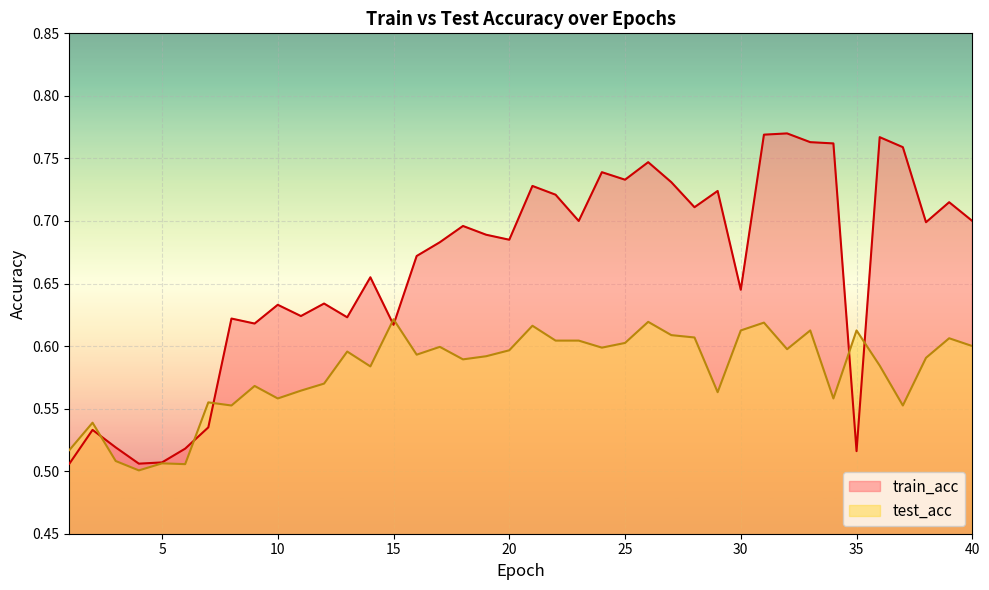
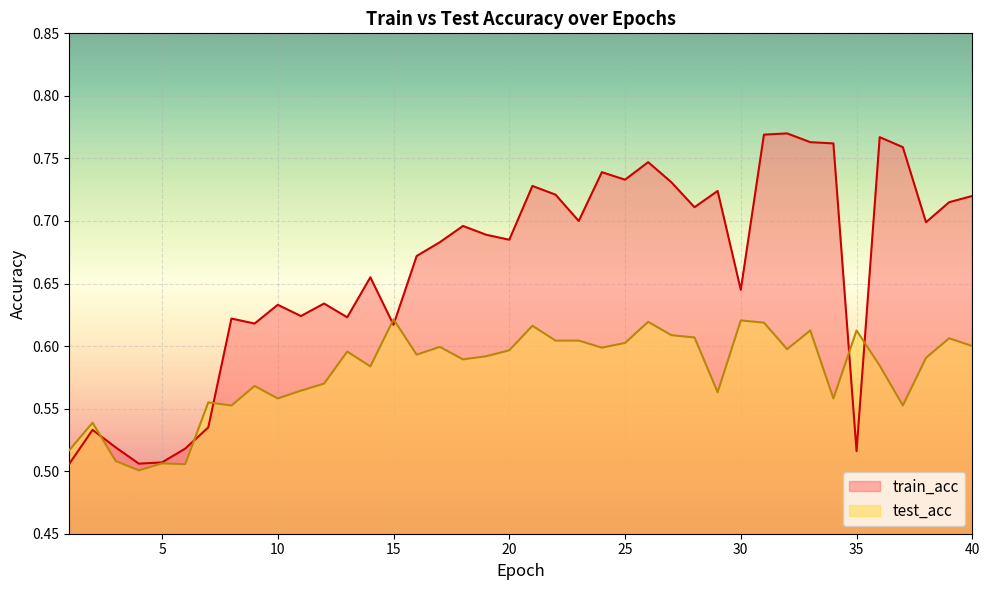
  {
    "train_acc": {
      "10": 0.633,
      "15": 0.617,
      "20": 0.685,
      "25": 0.733,
      "30": 0.645,
      "35": 0.516,
-     "40": 0.70
+     "40": 0.72
    },
    "test_acc": {
      "10": 0.558,
      "15": 0.621,
      "20": 0.597,
      "25": 0.603,
-     "30": 0.613,
+     "30": 0.621,
      "35": 0.613,
      "40": 0.600
    }
  }
